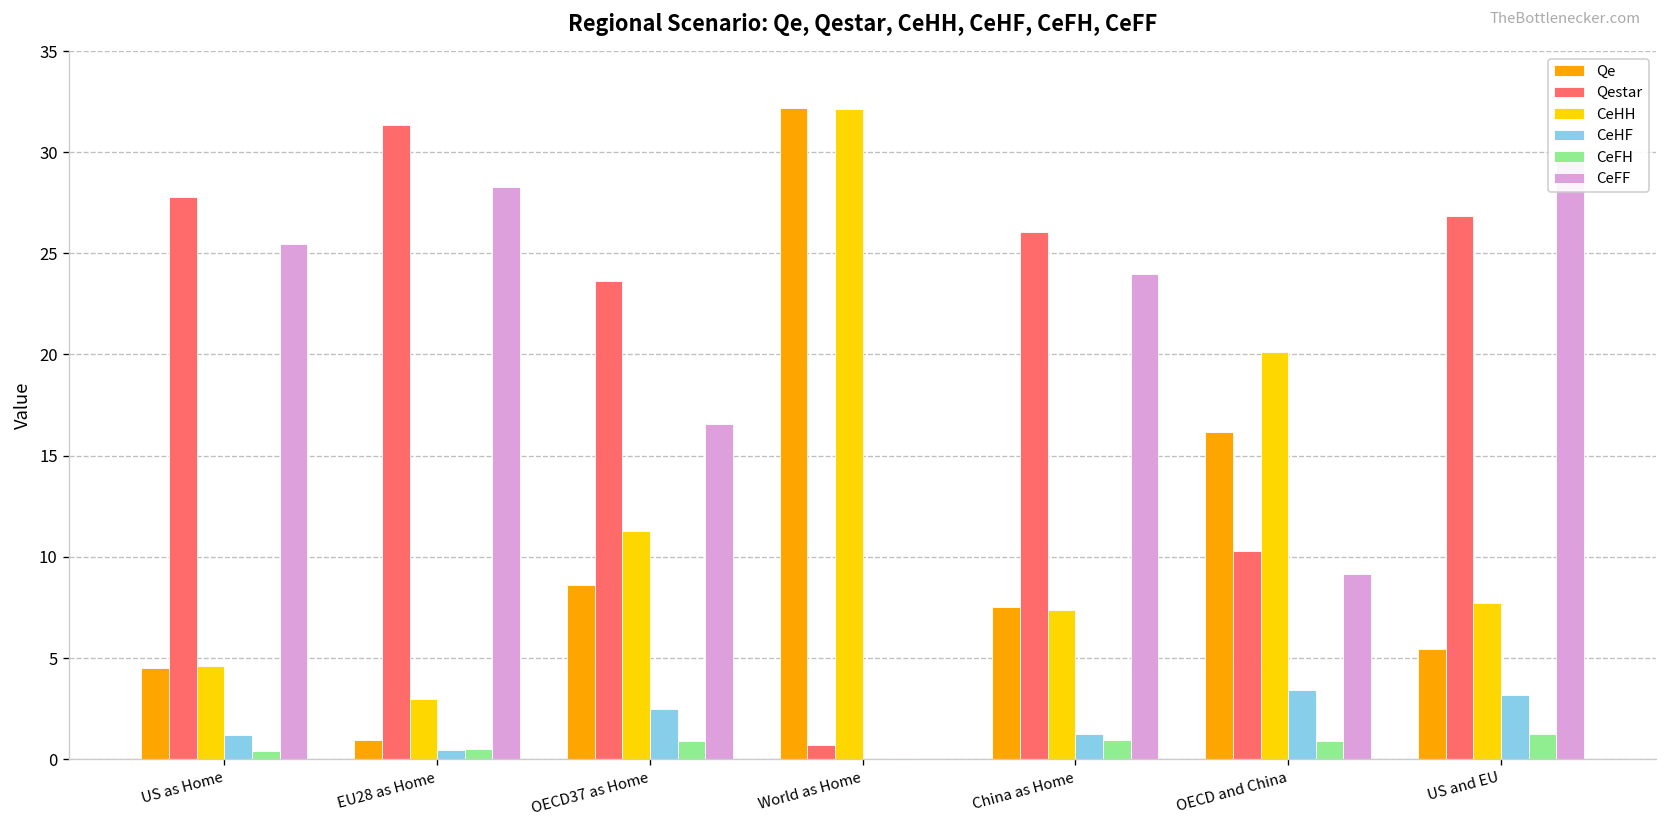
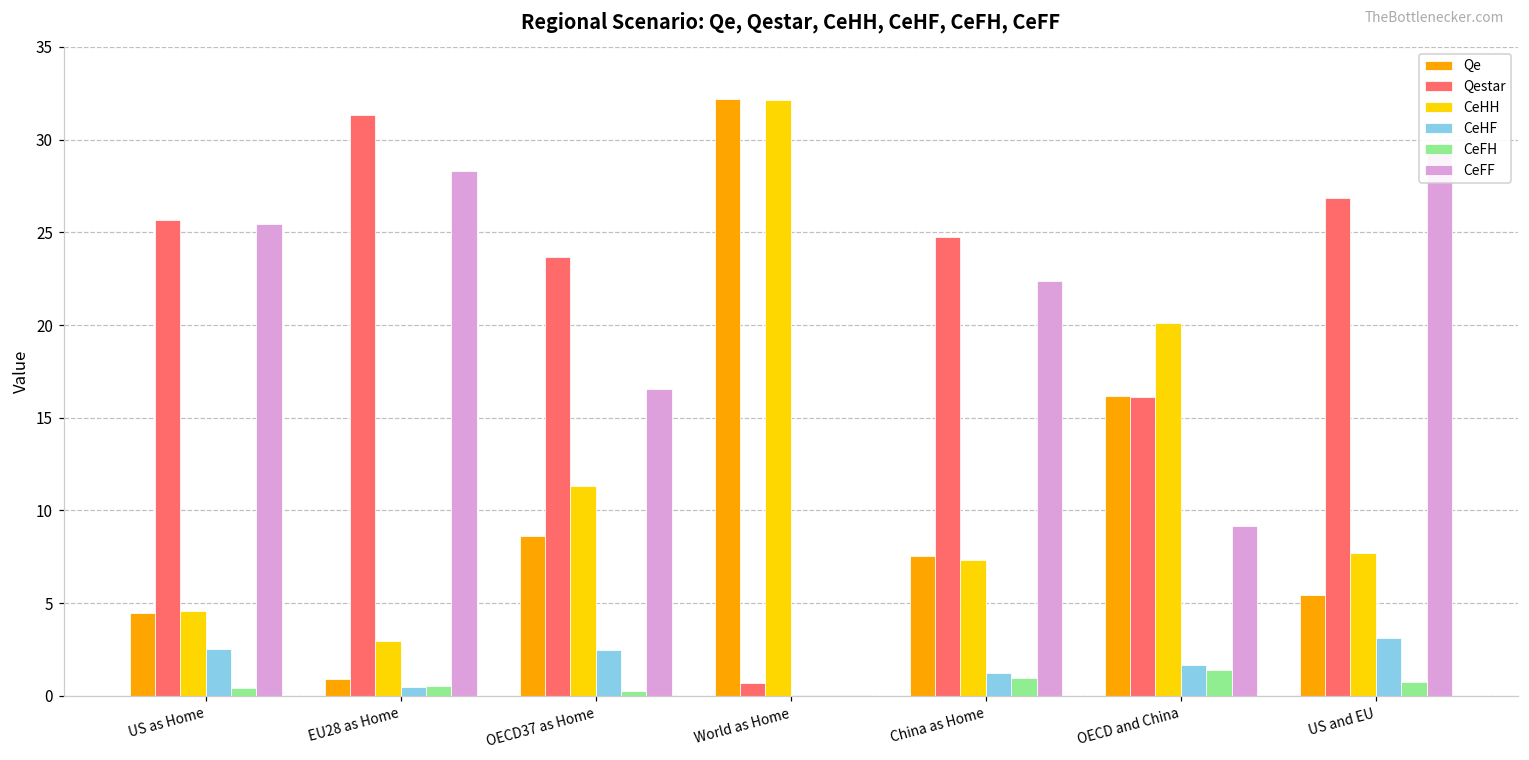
  {
    "Qestar": {
-     "US as Home": 27.8,
+     "US as Home": 25.6,
      "EU28 as Home": 31.3,
      "OECD37 as Home": 23.7,
      "World as Home": 0.7,
-     "China as Home": 26.1,
-     "OECD and China": 10.3,
+     "China as Home": 24.8,
+     "OECD and China": 16.1,
      "US and EU": 26.9
    },
    "CeHF": {
-     "US as Home": 1.2,
+     "US as Home": 2.5,
      "EU28 as Home": 0.5,
      "OECD37 as Home": 2.5,
      "China as Home": 1.2,
-     "OECD and China": 3.4,
+     "OECD and China": 1.7,
      "US and EU": 3.1
    },
    "CeFH": {
      "US as Home": 0.4,
      "EU28 as Home": 0.5,
-     "OECD37 as Home": 0.9,
+     "OECD37 as Home": 0.3,
      "China as Home": 1.0,
-     "OECD and China": 0.9,
-     "US and EU": 1.2
+     "OECD and China": 1.4,
+     "US and EU": 0.7
    },
    "CeFF": {
      "US as Home": 25.5,
      "EU28 as Home": 28.3,
      "OECD37 as Home": 16.5,
-     "China as Home": 24.0,
+     "China as Home": 22.4,
      "OECD and China": 9.1
    }
  }
